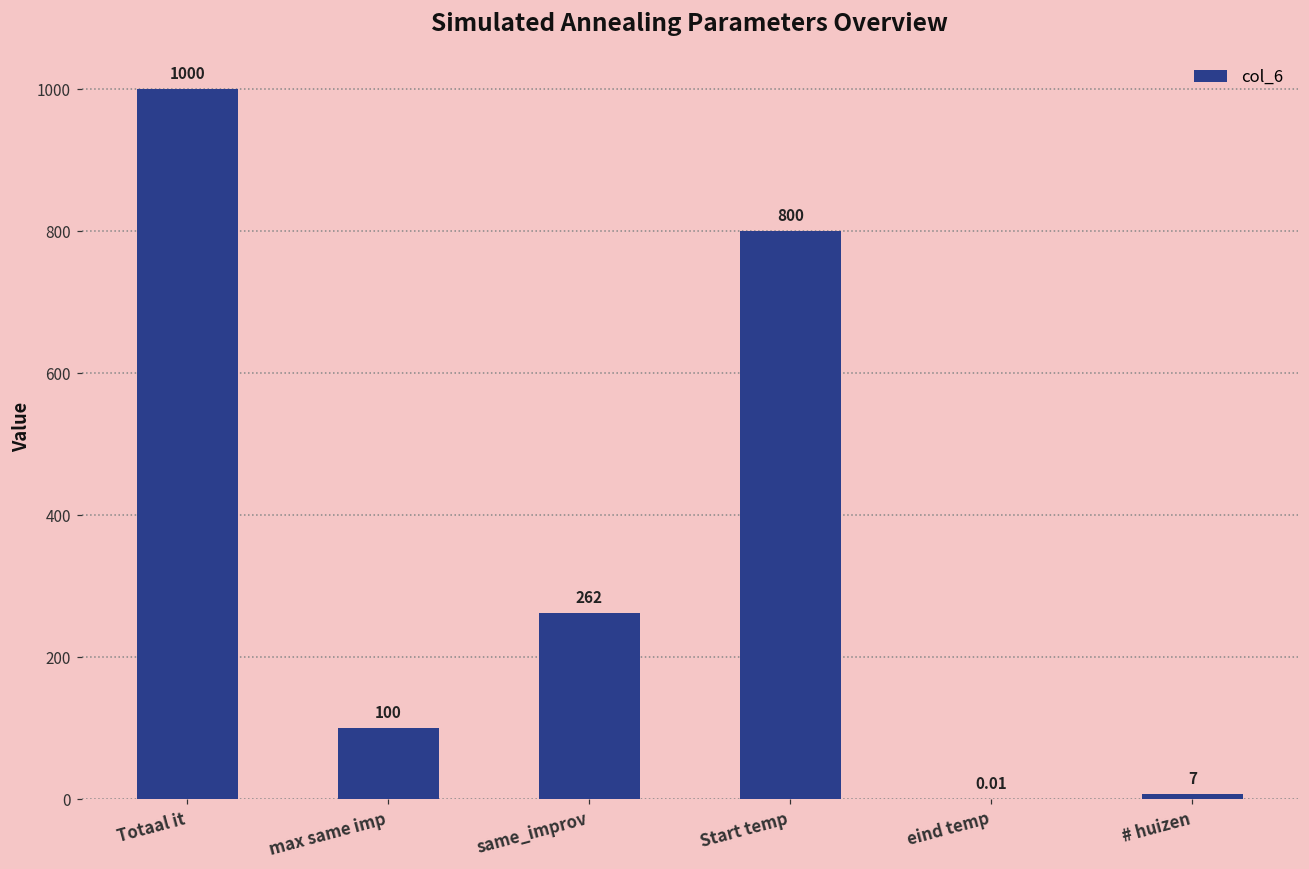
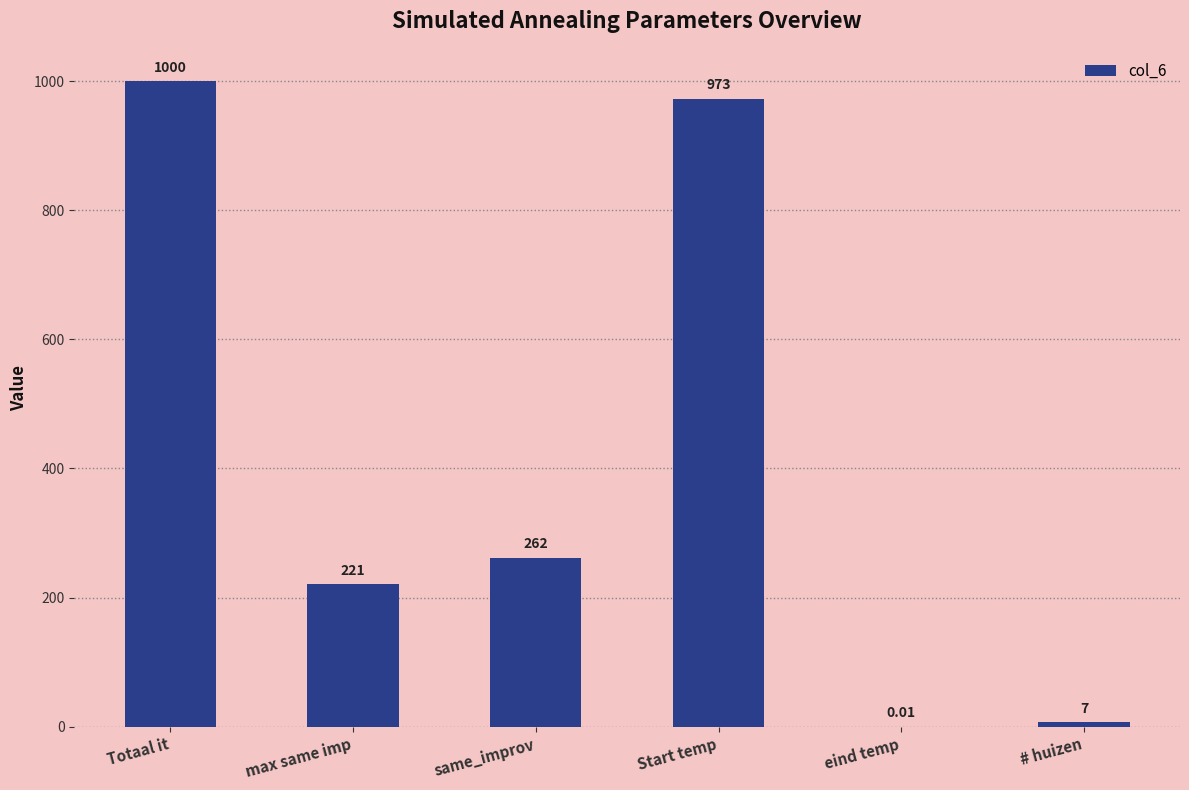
  {
    "Totaal it": 1000,
-   "max same imp": 100,
+   "max same imp": 221,
    "same_improv": 262,
-   "Start temp": 800,
+   "Start temp": 973,
    "eind temp": 0.01,
    "# huizen": 7
  }
